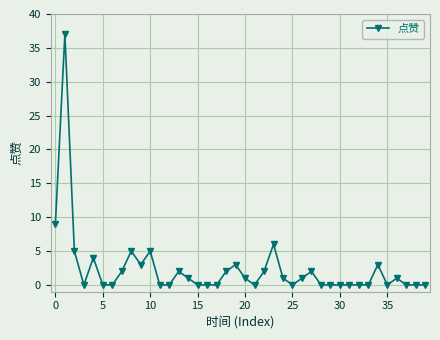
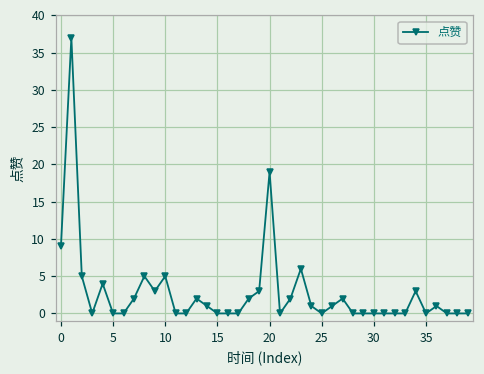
  {
    "0": 9,
    "5": 0,
    "10": 5,
    "15": 0,
-   "20": 1,
+   "20": 19,
    "25": 0,
    "30": 0,
    "35": 0
  }
